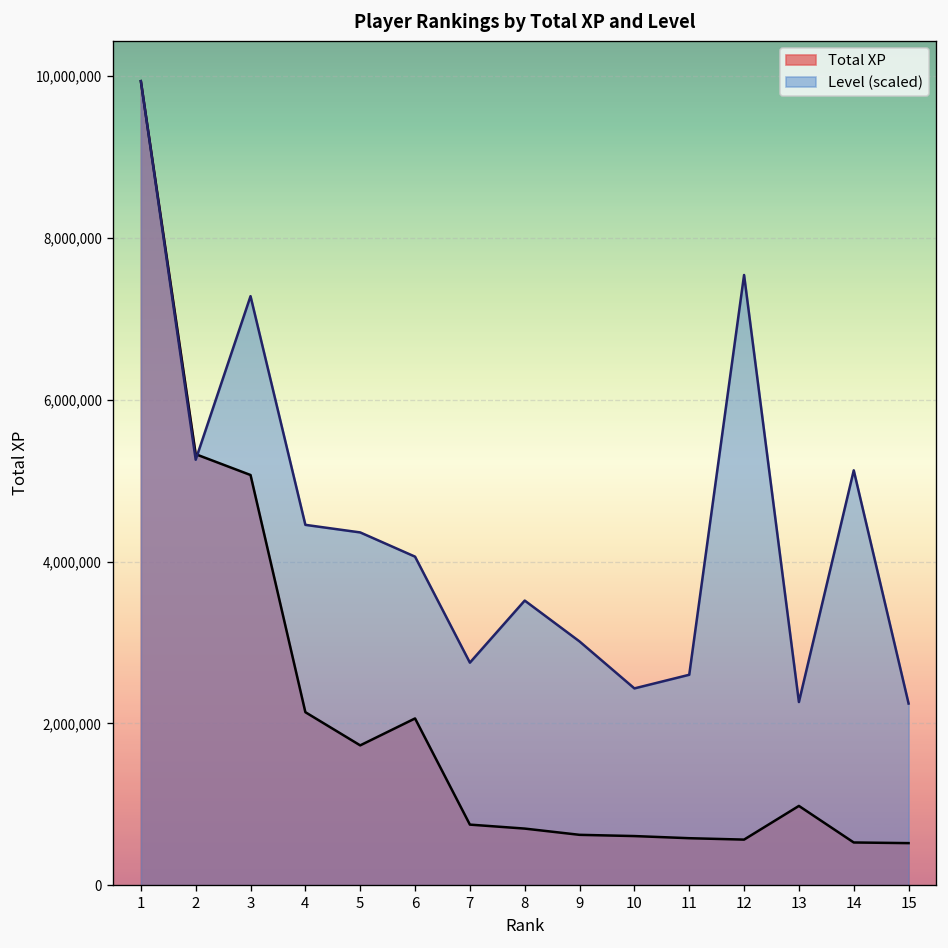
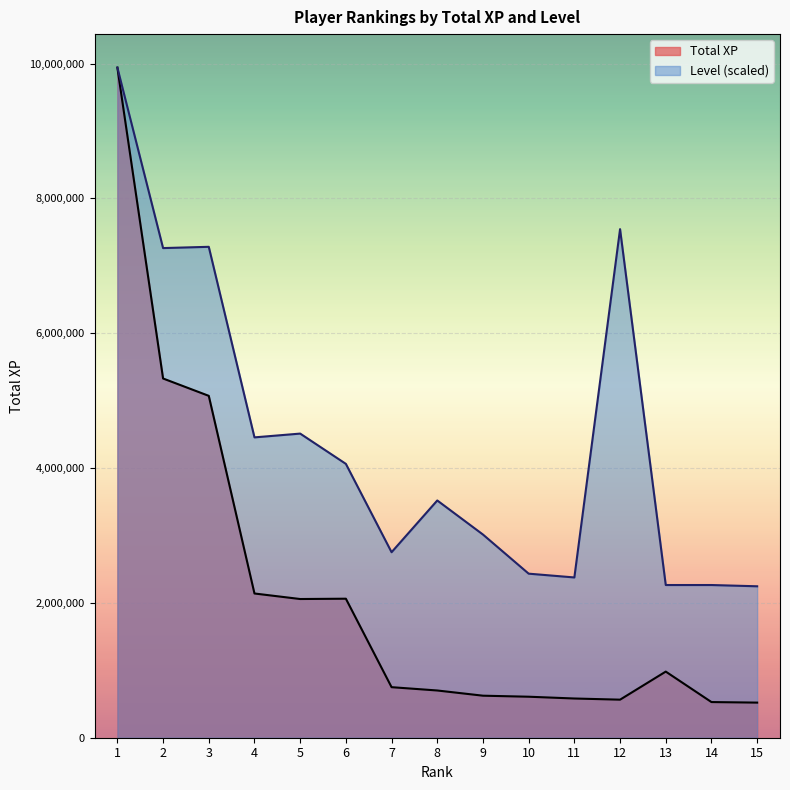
  {
    "Total XP": {
      "2": "5,300,000",
      "3": "5,100,000",
      "4": "2,100,000",
-     "5": "1,700,000",
+     "5": "2,100,000",
      "6": "2,100,000",
      "7": "700,000",
      "8": "700,000",
      "9": "600,000",
      "10": "600,000",
      "11": "600,000",
      "12": "600,000",
      "13": "1,000,000",
      "14": "500,000",
      "15": "500,000"
    },
    "Level (scaled)": {
-     "2": "5,300,000",
+     "2": "7,300,000",
      "3": "7,300,000",
      "4": "4,500,000",
-     "5": "4,400,000",
+     "5": "4,500,000",
      "6": "4,100,000",
      "7": "2,800,000",
      "8": "3,500,000",
      "9": "3,000,000",
      "10": "2,400,000",
-     "11": "2,600,000",
+     "11": "2,400,000",
      "12": "7,500,000",
      "13": "2,300,000",
-     "14": "5,100,000",
+     "14": "2,300,000",
      "15": "2,200,000"
    }
  }
